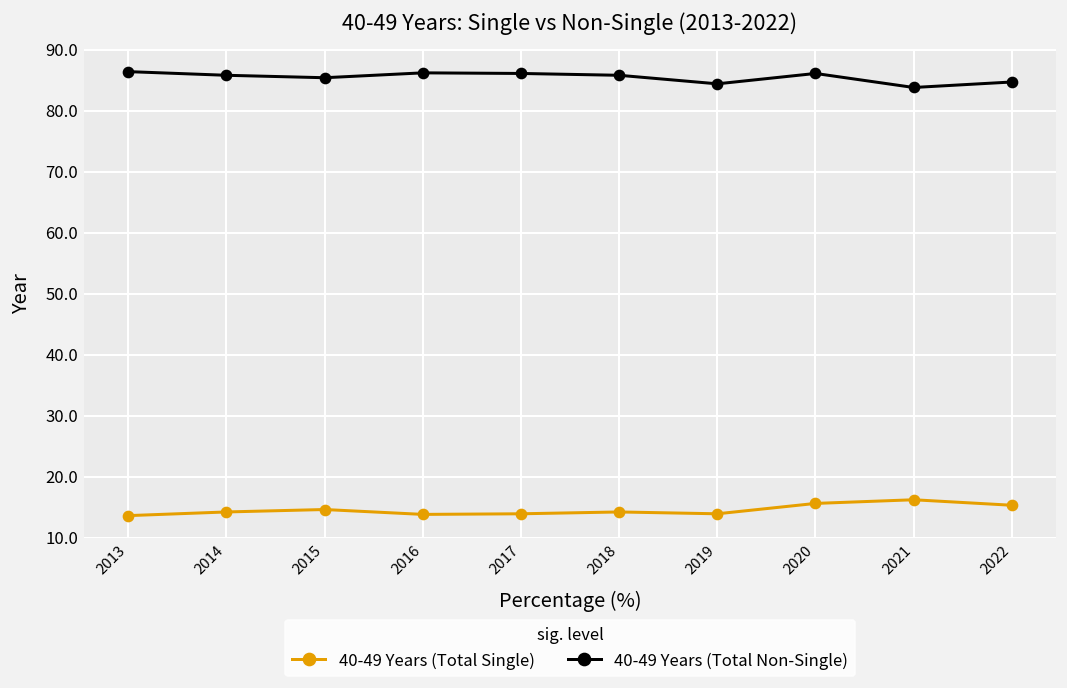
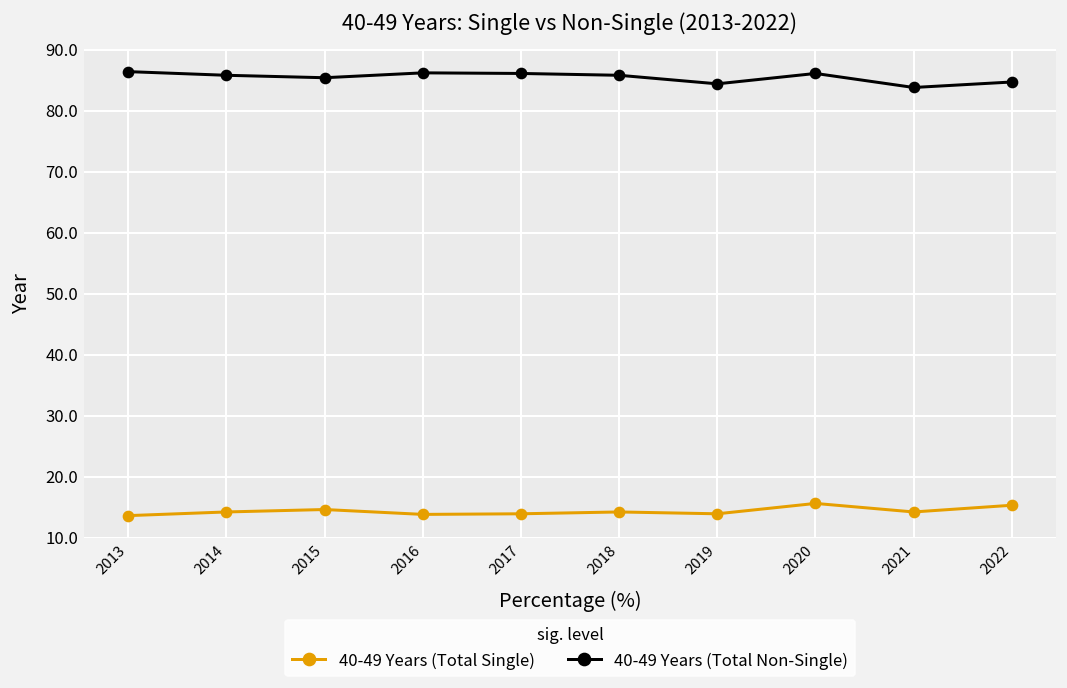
  {
    "40-49 Years (Total Single)": {
      "2013": 14,
      "2014": 14,
      "2015": 15,
      "2016": 14,
      "2017": 14,
      "2018": 14,
      "2019": 14,
      "2020": 16,
-     "2021": 16,
+     "2021": 14,
      "2022": 15
    },
    "40-49 Years (Total Non-Single)": {
      "2013": 86,
      "2014": 86,
      "2015": 85,
      "2016": 86,
      "2017": 86,
      "2018": 86,
      "2019": 84,
      "2020": 86,
      "2021": 84,
      "2022": 85
    }
  }
